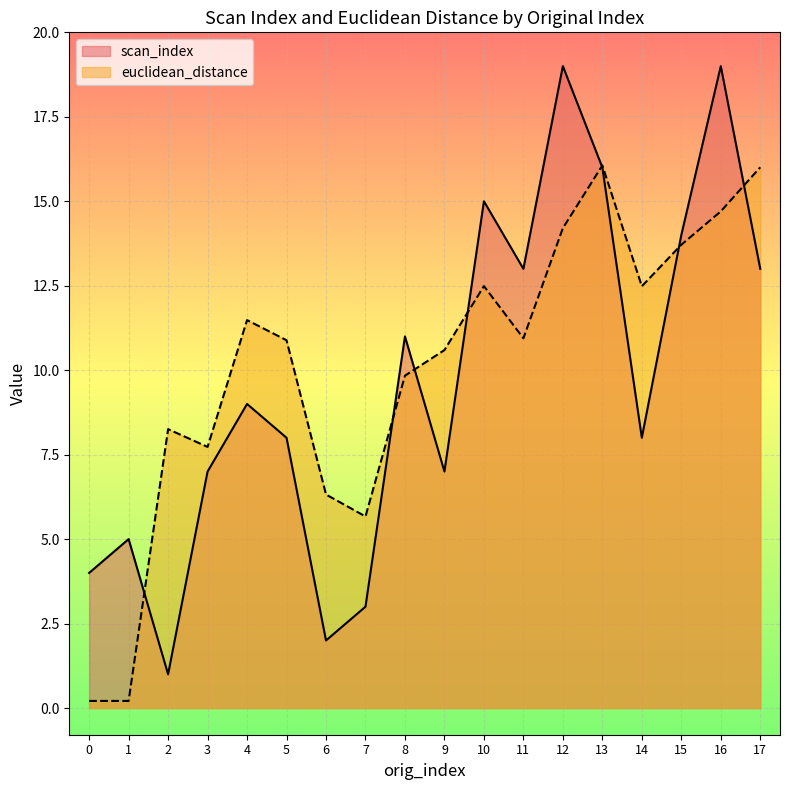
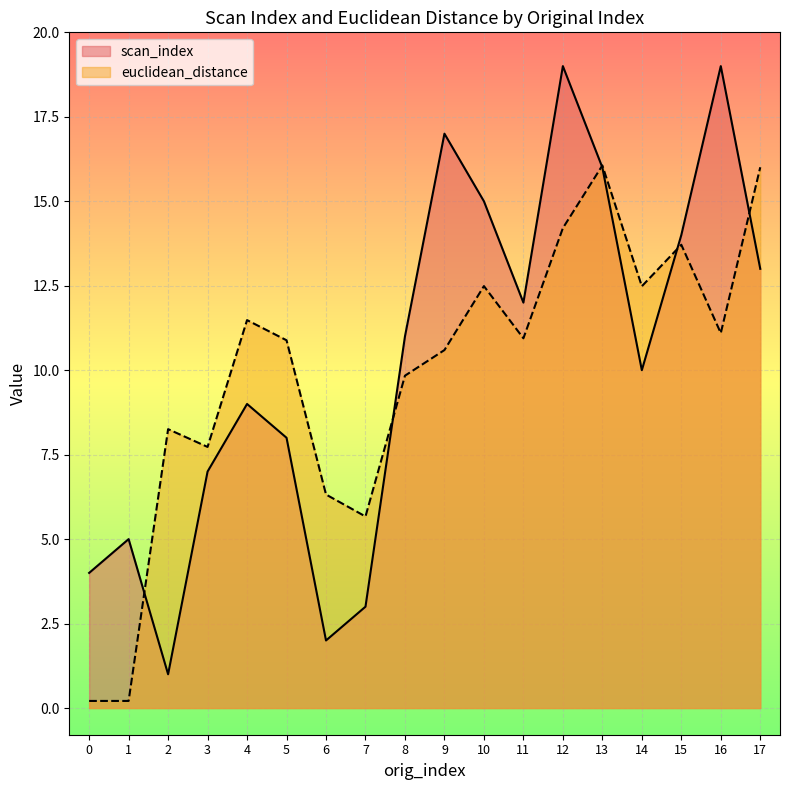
  {
    "scan_index": {
      "0": 4,
      "1": 5,
      "2": 1,
      "3": 7,
      "4": 9,
      "5": 8,
      "6": 2,
      "7": 3,
      "8": 11,
-     "9": 7,
+     "9": 17,
      "10": 15,
-     "11": 13,
+     "11": 12,
      "12": 19,
-     "14": 8,
+     "14": 10,
      "15": 14,
      "16": 19,
      "17": 13
    },
    "euclidean_distance": {
      "0": 0.2,
      "1": 0.2,
      "2": 8.3,
      "3": 7.7,
      "4": 11.5,
      "5": 10.9,
      "6": 6.3,
      "7": 5.7,
      "8": 9.8,
      "9": 10.6,
      "10": 12.5,
      "11": 10.9,
      "12": 14.2,
      "14": 12.5,
      "15": 13.7,
-     "16": 14.7,
+     "16": 11.1,
      "17": 16.0
    }
  }
